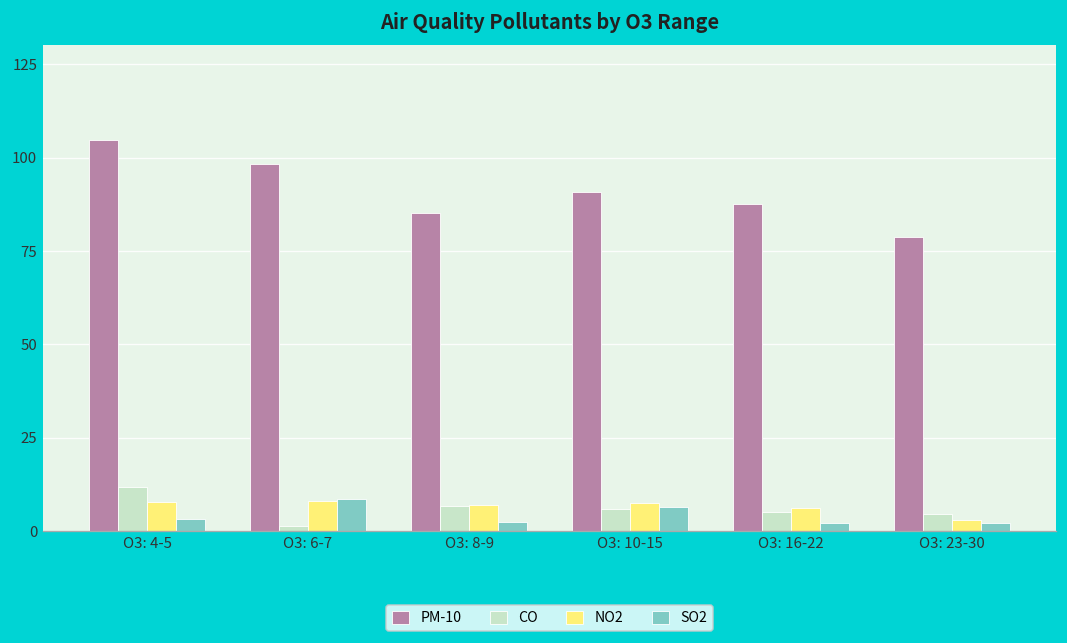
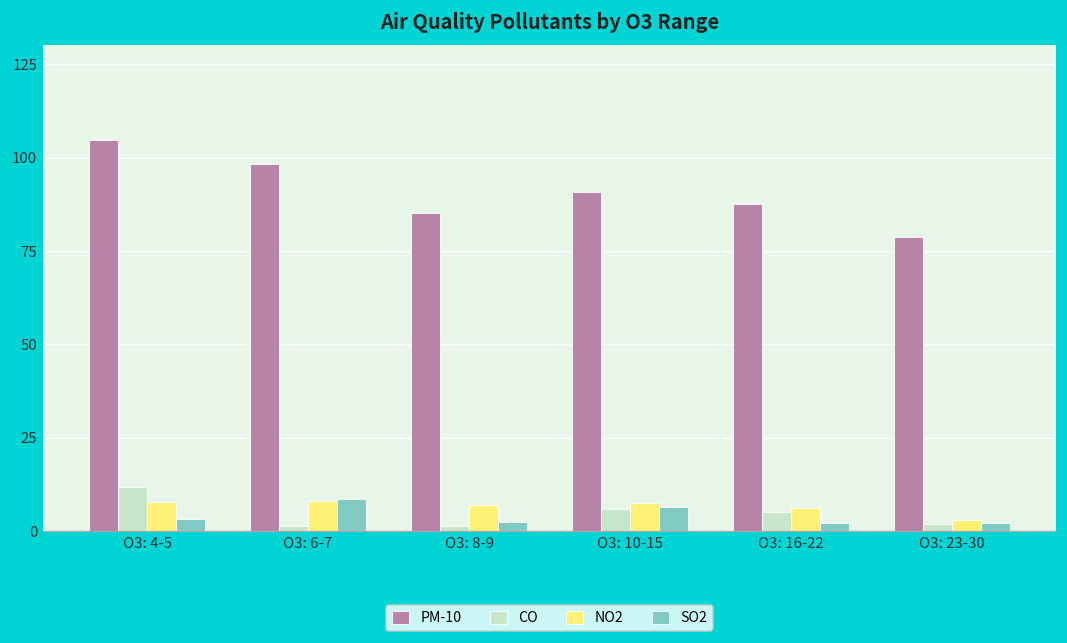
  {
    "PM-10": {
      "O3: 4-5": 105,
      "O3: 6-7": 98,
      "O3: 8-9": 85,
      "O3: 10-15": 91,
      "O3: 16-22": 88,
      "O3: 23-30": 79
    },
    "CO": {
      "O3: 4-5": 12,
      "O3: 6-7": 2,
-     "O3: 8-9": 7,
+     "O3: 8-9": 2,
      "O3: 10-15": 6,
      "O3: 16-22": 5,
-     "O3: 23-30": 5
+     "O3: 23-30": 2
    },
    "NO2": {
      "O3: 4-5": 8,
      "O3: 6-7": 8,
      "O3: 8-9": 7,
      "O3: 10-15": 8,
      "O3: 16-22": 6,
      "O3: 23-30": 3
    },
    "SO2": {
      "O3: 4-5": 3,
      "O3: 6-7": 9,
      "O3: 8-9": 3,
      "O3: 10-15": 7,
      "O3: 16-22": 2,
      "O3: 23-30": 2
    }
  }
